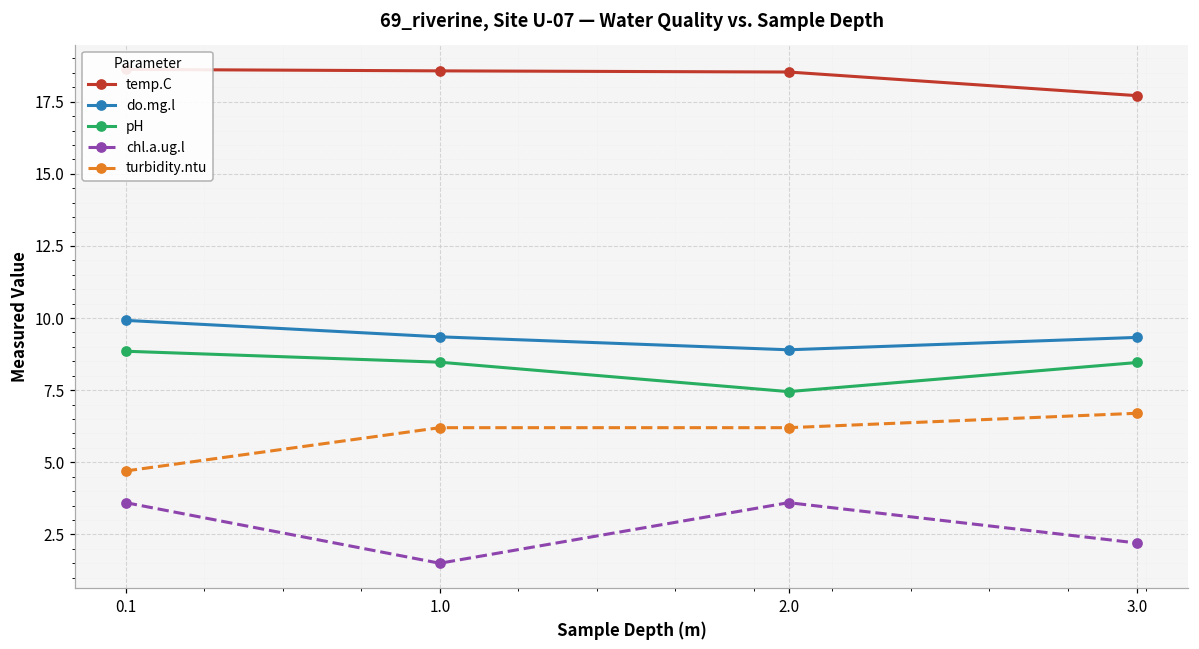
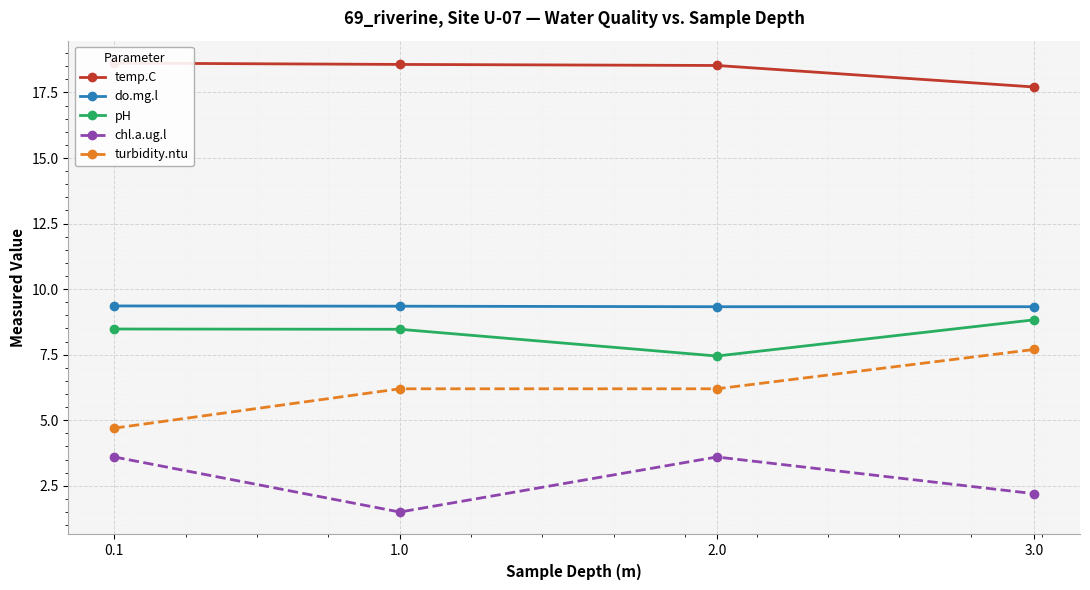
  {
    "temp.C": {
      "1.0": 18.6,
      "2.0": 18.5,
      "3.0": 17.7
    },
    "do.mg.l": {
-     "0.1": 9.9,
+     "0.1": 9.4,
      "1.0": 9.4,
-     "2.0": 8.9,
+     "2.0": 9.3,
      "3.0": 9.3
    },
    "pH": {
-     "0.1": 8.9,
+     "0.1": 8.5,
      "1.0": 8.5,
      "2.0": 7.5,
-     "3.0": 8.5
+     "3.0": 8.8
    },
    "chl.a.ug.l": {
      "0.1": 3.6,
      "1.0": 1.5,
      "2.0": 3.6,
      "3.0": 2.2
    },
    "turbidity.ntu": {
      "0.1": 4.7,
      "1.0": 6.2,
      "2.0": 6.2,
-     "3.0": 6.7
+     "3.0": 7.7
    }
  }
